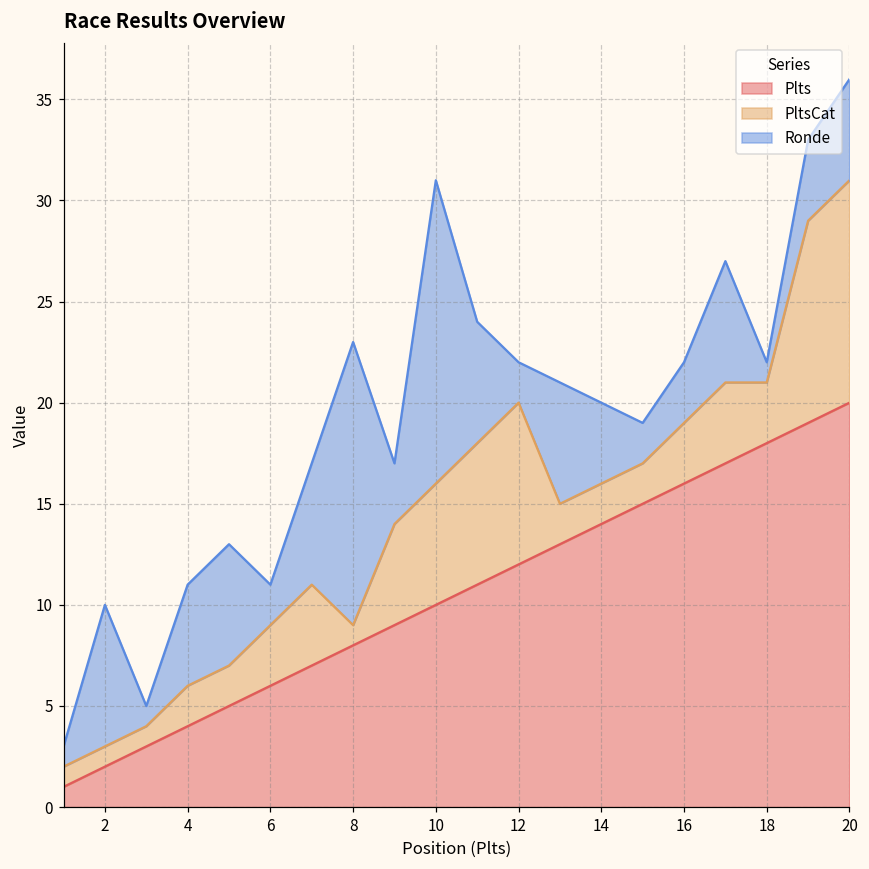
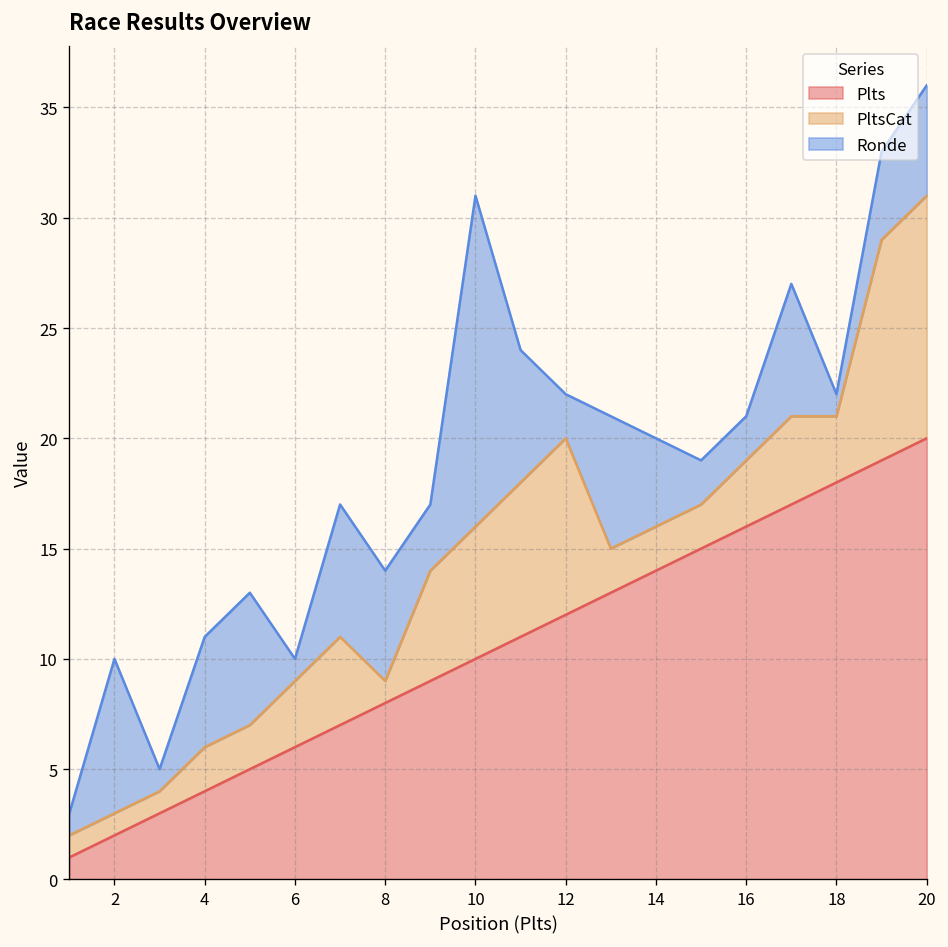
  {
    "Ronde": {
      "2": 7,
      "4": 5,
-     "6": 2,
-     "8": 14,
+     "6": 1,
+     "8": 5,
      "10": 15,
      "12": 2,
      "14": 4,
-     "16": 3,
+     "16": 2,
      "18": 1,
      "20": 5
    }
  }
